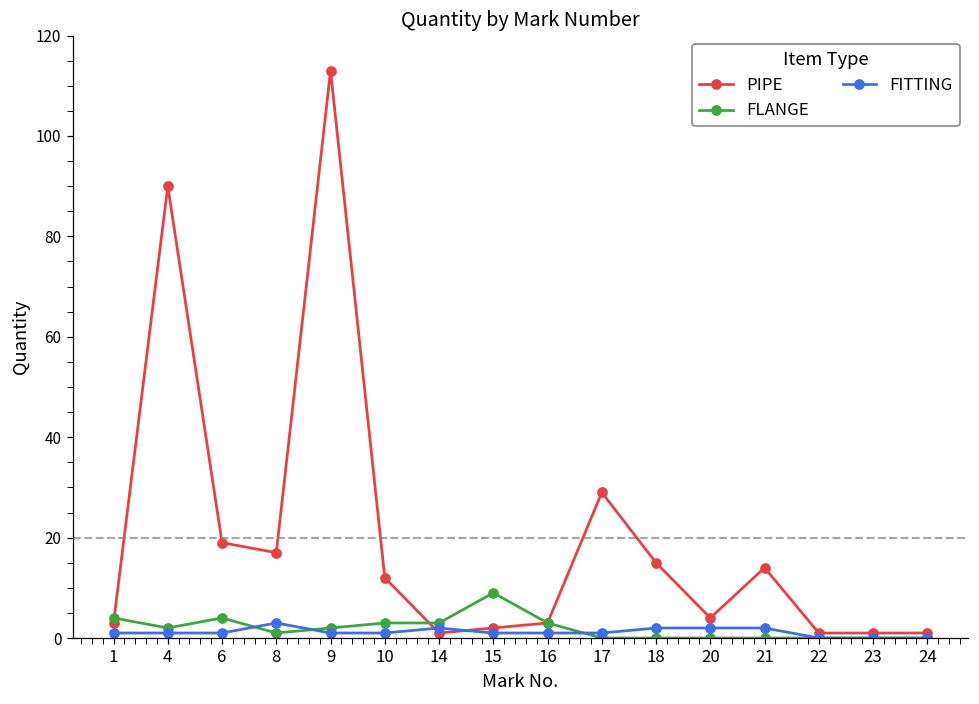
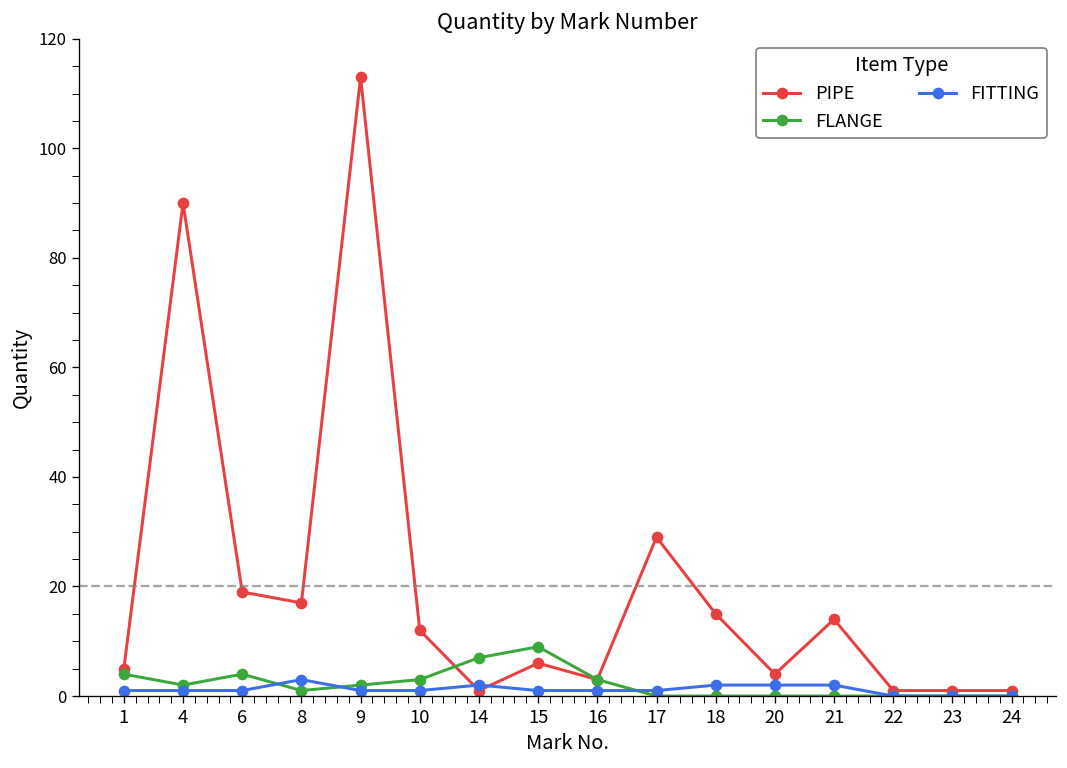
  {
    "PIPE": {
-     "1": 3,
+     "1": 5,
      "4": 90,
      "6": 19,
      "8": 17,
      "9": 113,
      "10": 12,
      "14": 1,
-     "15": 2,
+     "15": 6,
      "17": 29,
      "18": 15,
      "20": 4,
      "21": 14,
      "22": 1,
      "23": 1,
      "24": 1
    },
    "FLANGE": {
      "1": 4,
      "4": 2,
      "6": 4,
      "8": 1,
      "9": 2,
      "10": 3,
-     "14": 3,
+     "14": 7,
      "15": 9,
      "17": 0,
      "18": 0,
      "20": 0,
      "21": 0
    },
    "FITTING": {
      "1": 1,
      "4": 1,
      "6": 1,
      "8": 3,
      "9": 1,
      "10": 1,
      "14": 2,
      "15": 1,
      "16": 1,
      "17": 1,
      "18": 2,
      "20": 2,
      "21": 2
    }
  }
